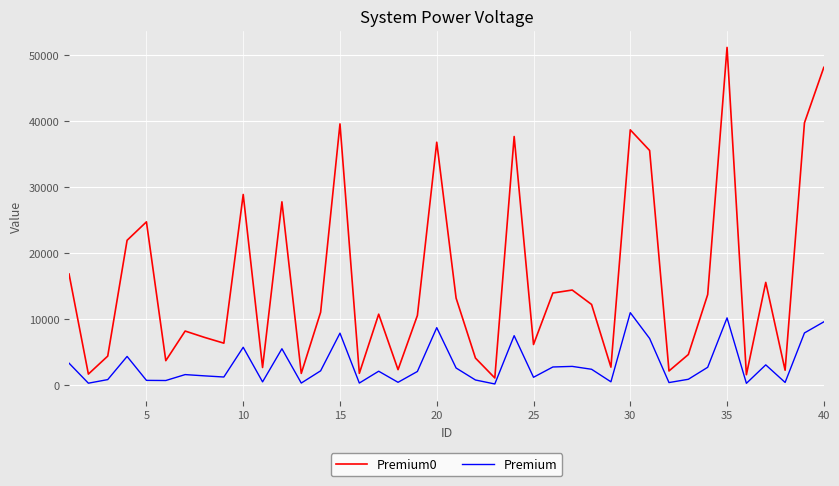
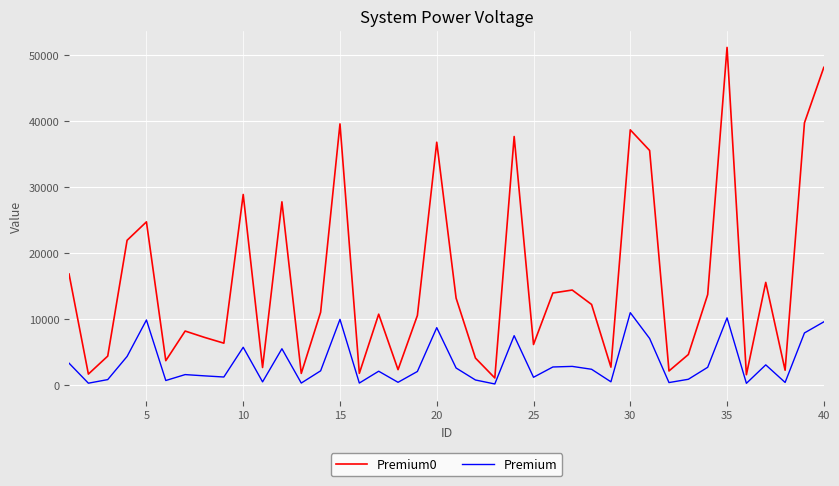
  {
    "Premium0": {
      "5": 25000,
      "10": 29000,
      "15": 40000,
      "20": 37000,
      "25": 6000,
      "30": 39000,
      "35": 51000,
      "40": 48000
    },
    "Premium": {
-     "5": 1000,
+     "5": 10000,
      "10": 6000,
-     "15": 8000,
+     "15": 10000,
      "20": 9000,
      "25": 1000,
      "30": 11000,
      "35": 10000,
      "40": 10000
    }
  }
